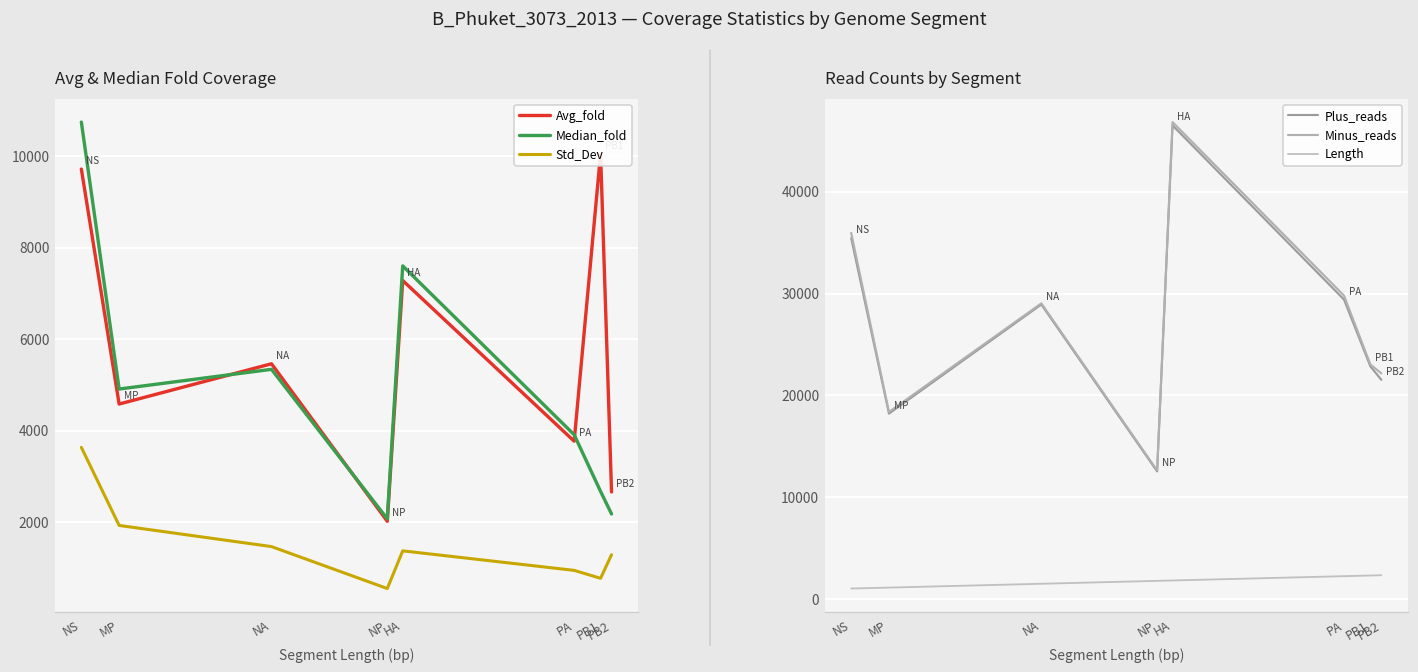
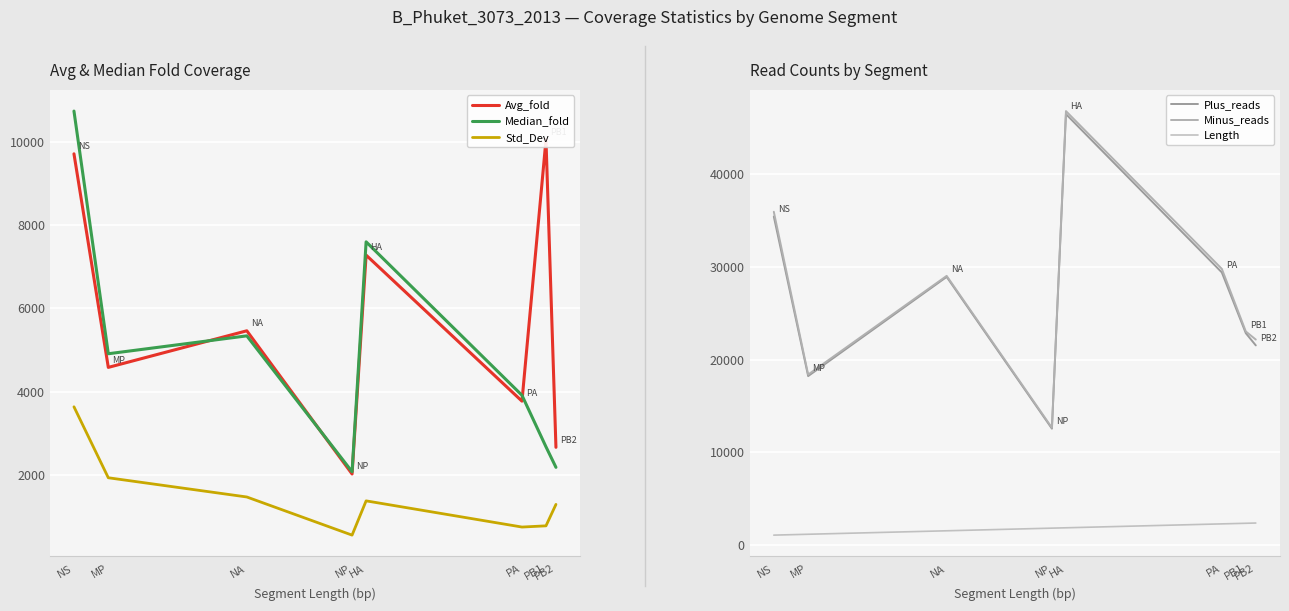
  {
    "Avg & Median Fold Coverage": {
      "Avg_fold": {
        "NS": 9700,
        "MP": 4600,
        "NA": 5500,
        "HA": 7300,
        "PA": 3800,
        "PB2": 2700
      },
      "Median_fold": {
        "NS": 10700,
        "MP": 4900,
        "NA": 5300,
        "HA": 7600,
        "PA": 3900,
        "PB1": 2700,
        "PB2": 2200
      },
      "Std_Dev": {
        "NS": 3600,
        "MP": 1900,
        "NA": 1500,
        "NP": 600,
        "HA": 1400,
-       "PA": 1000,
+       "PA": 700,
        "PB1": 800,
        "PB2": 1300
      }
    }
  }
